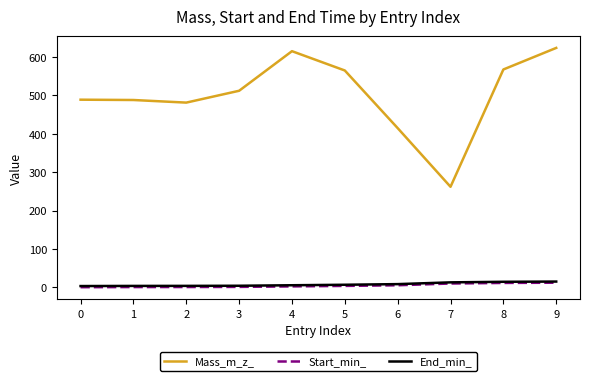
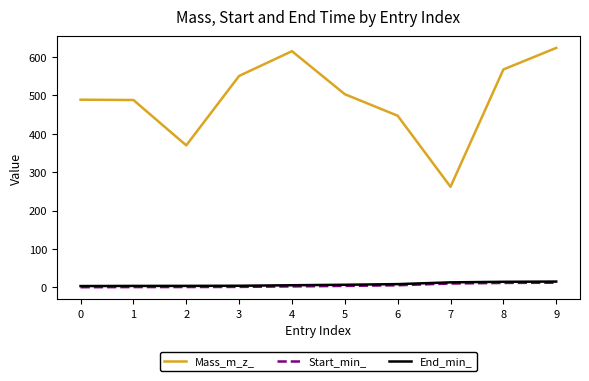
  {
    "Mass_m_z_": {
      "0": 490,
      "1": 490,
-     "2": 480,
-     "3": 510,
+     "2": 370,
+     "3": 550,
      "4": 610,
-     "5": 560,
-     "6": 410,
+     "5": 500,
+     "6": 450,
      "7": 260,
      "8": 570,
      "9": 620
    }
  }
